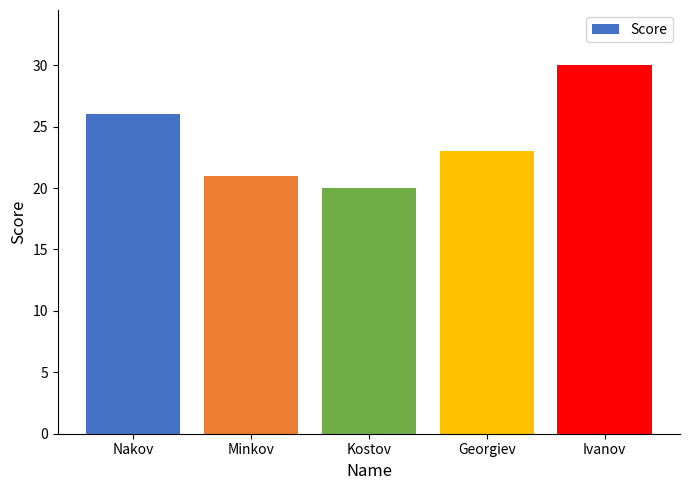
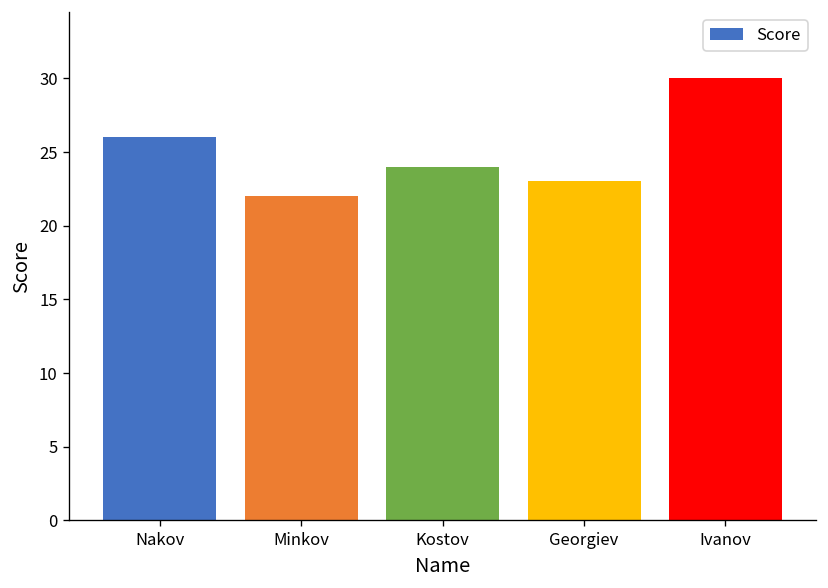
  {
    "Nakov": 26,
-   "Minkov": 21,
-   "Kostov": 20,
+   "Minkov": 22,
+   "Kostov": 24,
    "Georgiev": 23,
    "Ivanov": 30
  }
